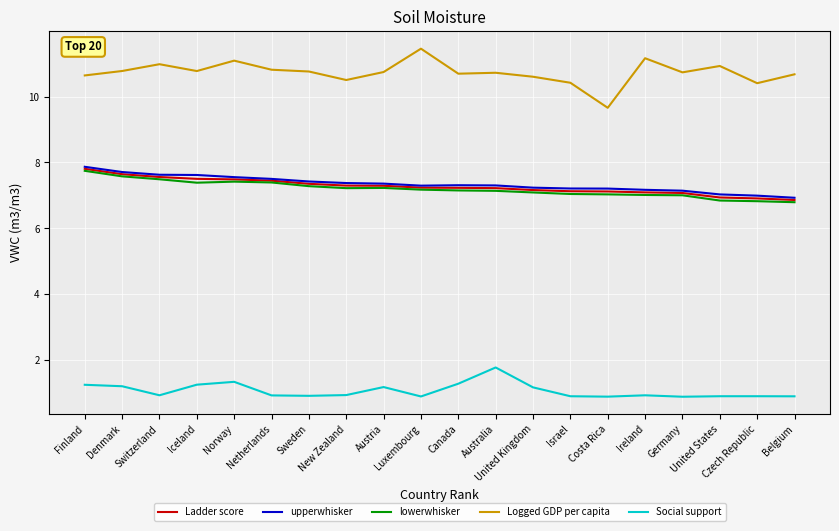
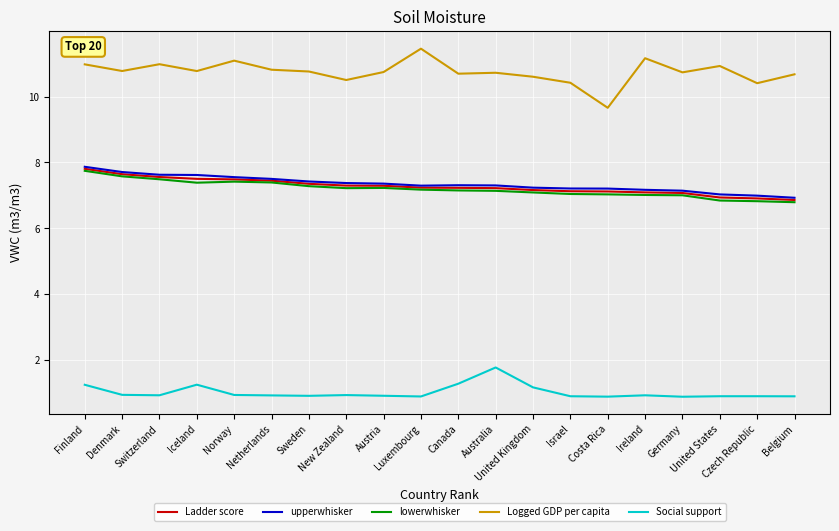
  {
    "Ladder score": {
      "Iceland": 7.5,
      "Canada": 7.2,
      "Australia": 7.2,
      "Israel": 7.1,
      "Costa Rica": 7.1,
      "United States": 6.9,
      "Czech Republic": 6.9
    },
    "upperwhisker": {
      "Iceland": 7.6,
      "New Zealand": 7.4,
      "Canada": 7.3,
      "Australia": 7.3,
      "Israel": 7.2,
      "Costa Rica": 7.2,
      "Ireland": 7.2,
      "United States": 7.0,
      "Czech Republic": 7.0
    },
    "lowerwhisker": {
      "Iceland": 7.4,
      "Canada": 7.2,
      "Australia": 7.1,
      "Israel": 7.0,
      "Costa Rica": 7.0,
      "United States": 6.8,
      "Czech Republic": 6.8
    },
    "Logged GDP per capita": {
-     "Finland": 10.6,
+     "Finland": 11.0,
      "Denmark": 10.8,
      "Switzerland": 11.0,
      "Iceland": 10.8,
      "Norway": 11.1,
      "Netherlands": 10.8,
      "Sweden": 10.8,
      "New Zealand": 10.5,
      "Austria": 10.7,
      "Luxembourg": 11.5,
      "Canada": 10.7,
      "Australia": 10.7,
      "United Kingdom": 10.6,
      "Israel": 10.4,
      "Costa Rica": 9.7,
      "Ireland": 11.2,
      "Germany": 10.7,
      "United States": 10.9,
      "Czech Republic": 10.4,
      "Belgium": 10.7
    },
    "Social support": {
      "Finland": 1.3,
-     "Denmark": 1.2,
+     "Denmark": 1.0,
      "Switzerland": 0.9,
      "Iceland": 1.3,
-     "Norway": 1.4,
+     "Norway": 1.0,
      "Netherlands": 0.9,
      "Sweden": 0.9,
      "New Zealand": 0.9,
-     "Austria": 1.2,
+     "Austria": 0.9,
      "Luxembourg": 0.9,
      "Canada": 1.3,
      "Australia": 1.8,
      "United Kingdom": 1.2,
      "Israel": 0.9,
      "Costa Rica": 0.9,
      "Ireland": 0.9,
      "Germany": 0.9,
      "United States": 0.9,
      "Czech Republic": 0.9,
      "Belgium": 0.9
    }
  }
